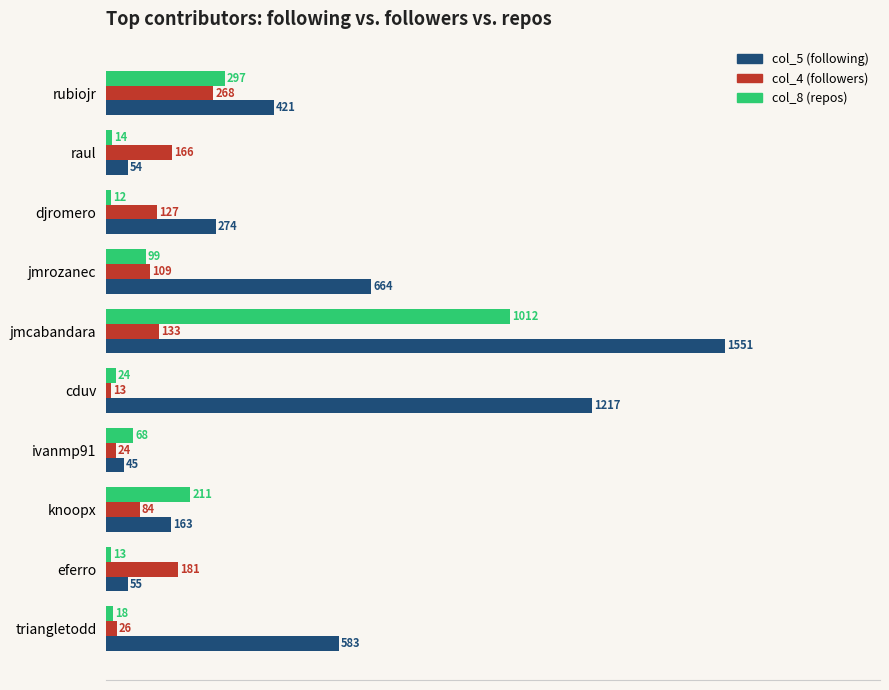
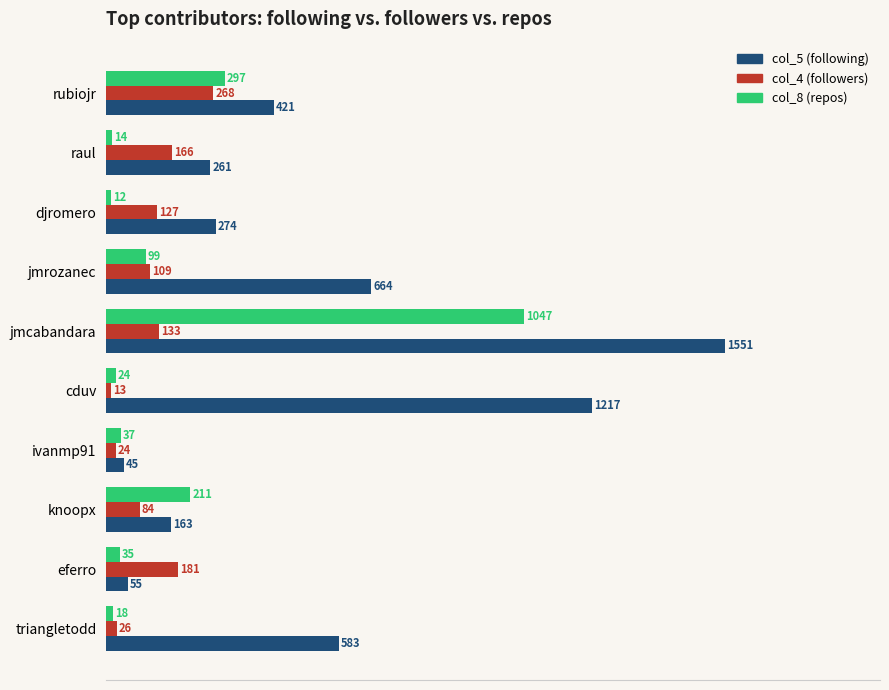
  {
    "col_5 (following)": {
      "rubiojr": 421,
-     "raul": 54,
+     "raul": 261,
      "djromero": 274,
      "jmrozanec": 664,
      "jmcabandara": 1551,
      "cduv": 1217,
      "ivanmp91": 45,
      "knoopx": 163,
      "eferro": 55,
      "triangletodd": 583
    },
    "col_4 (followers)": {
      "rubiojr": 268,
      "raul": 166,
      "djromero": 127,
      "jmrozanec": 109,
      "jmcabandara": 133,
      "cduv": 13,
      "ivanmp91": 24,
      "knoopx": 84,
      "eferro": 181,
      "triangletodd": 26
    },
    "col_8 (repos)": {
      "rubiojr": 297,
      "raul": 14,
      "djromero": 12,
      "jmrozanec": 99,
-     "jmcabandara": 1012,
+     "jmcabandara": 1047,
      "cduv": 24,
-     "ivanmp91": 68,
+     "ivanmp91": 37,
      "knoopx": 211,
-     "eferro": 13,
+     "eferro": 35,
      "triangletodd": 18
    }
  }
